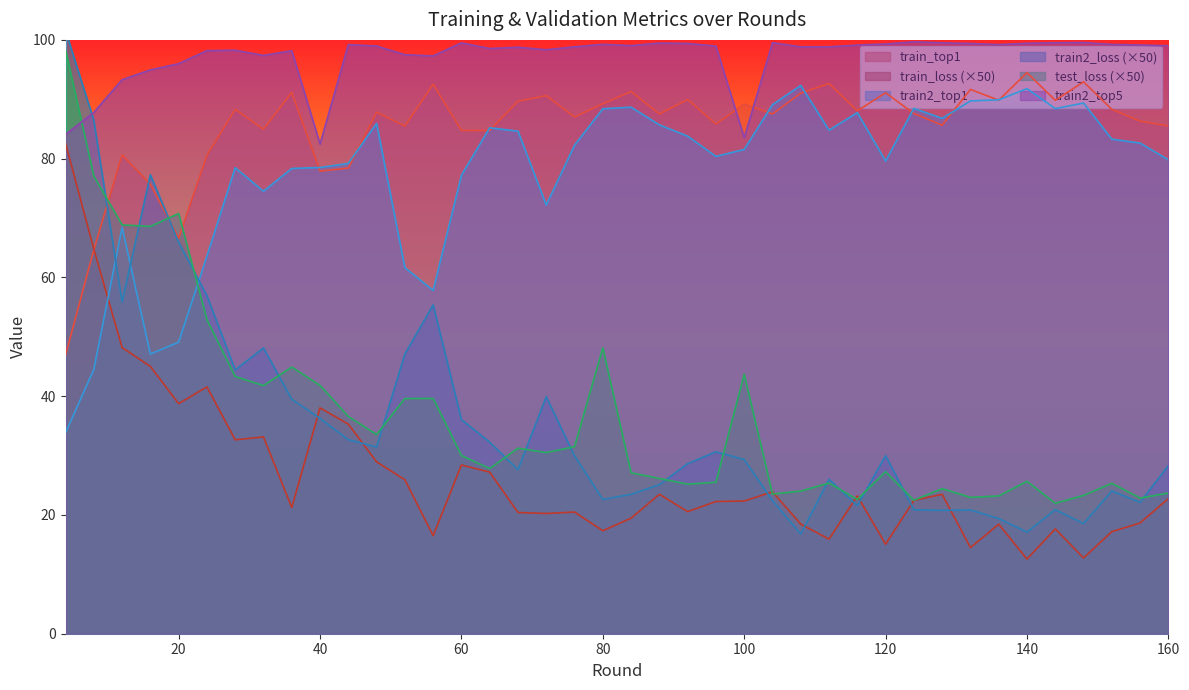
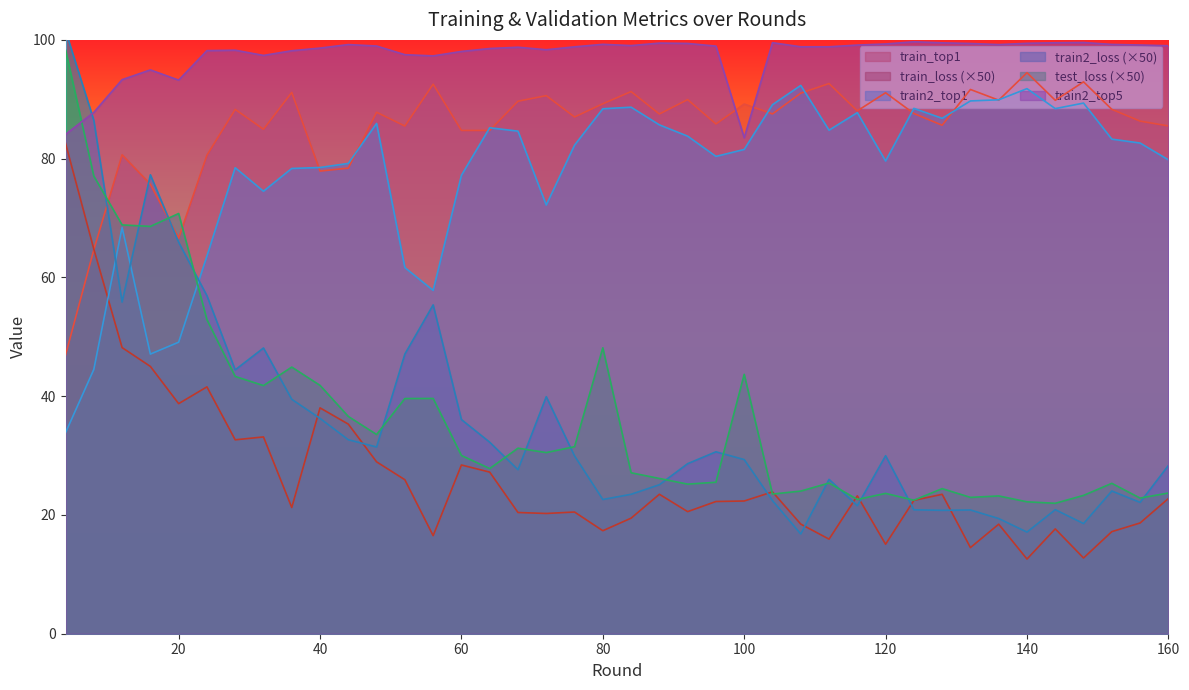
  {
    "test_loss (×50)": {
      "20": 71,
      "40": 42,
      "60": 30,
      "80": 48,
      "100": 44,
-     "120": 27,
-     "140": 26,
+     "120": 24,
+     "140": 22,
      "160": 24
    },
    "train2_top5": {
-     "20": 96,
-     "40": 82,
-     "60": 100,
+     "20": 93,
+     "40": 99,
+     "60": 98,
      "80": 99,
      "100": 84,
      "120": 99,
      "140": 99,
      "160": 99
    }
  }
